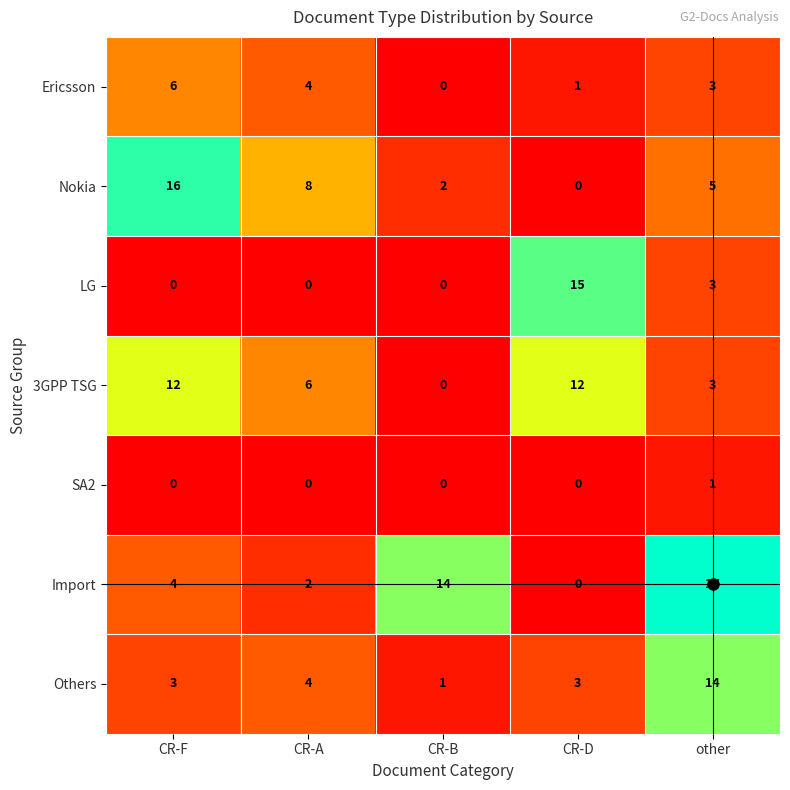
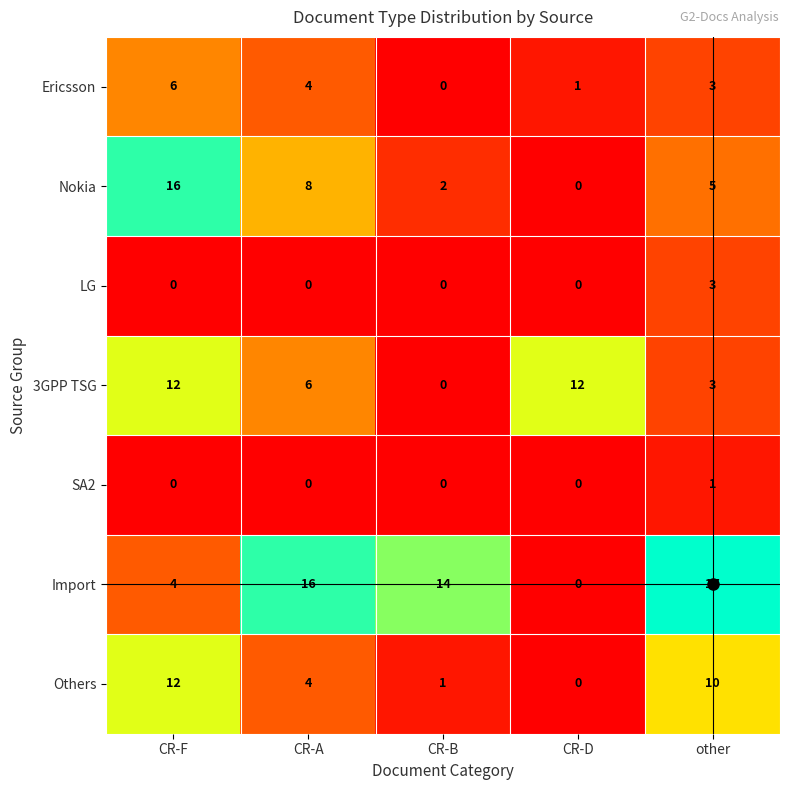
  {
    "Ericsson": {
      "CR-F": 6,
      "CR-A": 4,
      "CR-B": 0,
      "CR-D": 1,
      "other": 3
    },
    "Nokia": {
      "CR-F": 16,
      "CR-A": 8,
      "CR-B": 2,
      "CR-D": 0,
      "other": 5
    },
    "LG": {
      "CR-F": 0,
      "CR-A": 0,
      "CR-B": 0,
-     "CR-D": 15,
+     "CR-D": 0,
      "other": 3
    },
    "3GPP TSG": {
      "CR-F": 12,
      "CR-A": 6,
      "CR-B": 0,
      "CR-D": 12,
      "other": 3
    },
    "SA2": {
      "CR-F": 0,
      "CR-A": 0,
      "CR-B": 0,
      "CR-D": 0,
      "other": 1
    },
    "Import": {
      "CR-F": 4,
-     "CR-A": 2,
+     "CR-A": 16,
      "CR-B": 14,
      "CR-D": 0
    },
    "Others": {
-     "CR-F": 3,
+     "CR-F": 12,
      "CR-A": 4,
      "CR-B": 1,
-     "CR-D": 3,
-     "other": 14
+     "CR-D": 0,
+     "other": 10
    }
  }
